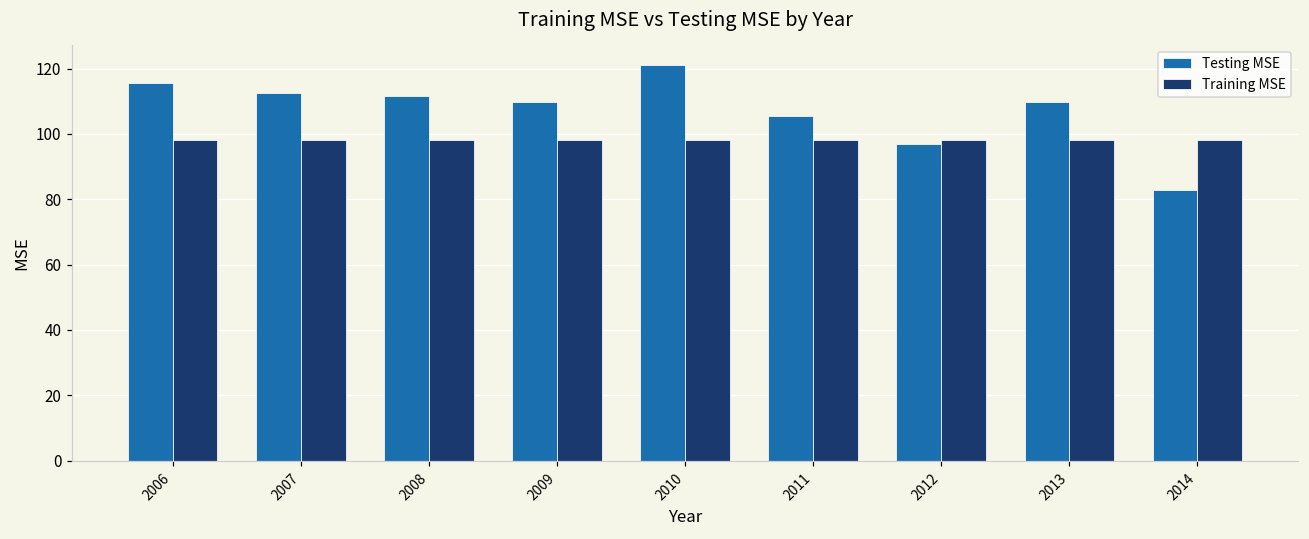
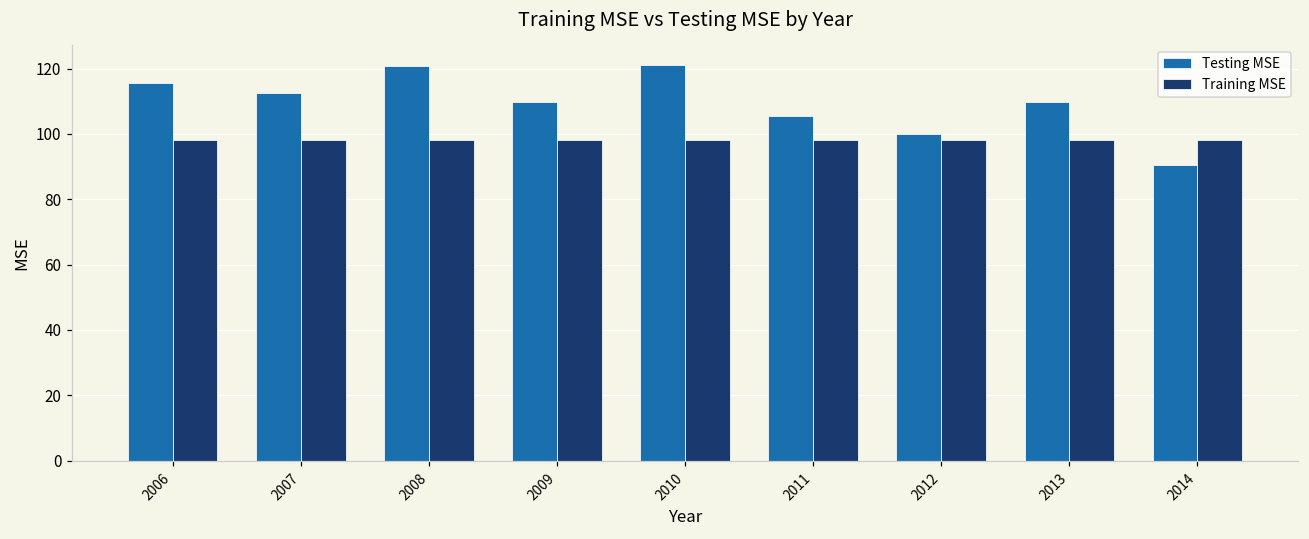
  {
    "Testing MSE": {
      "2006": 116,
      "2007": 112,
-     "2008": 112,
+     "2008": 121,
      "2009": 110,
      "2010": 121,
      "2011": 105,
-     "2012": 97,
+     "2012": 100,
      "2013": 110,
-     "2014": 83
+     "2014": 90
    },
    "Training MSE": {
      "2006": 98,
      "2007": 98,
      "2008": 98,
      "2009": 98,
      "2010": 98,
      "2011": 98,
      "2012": 98,
      "2013": 98,
      "2014": 98
    }
  }
